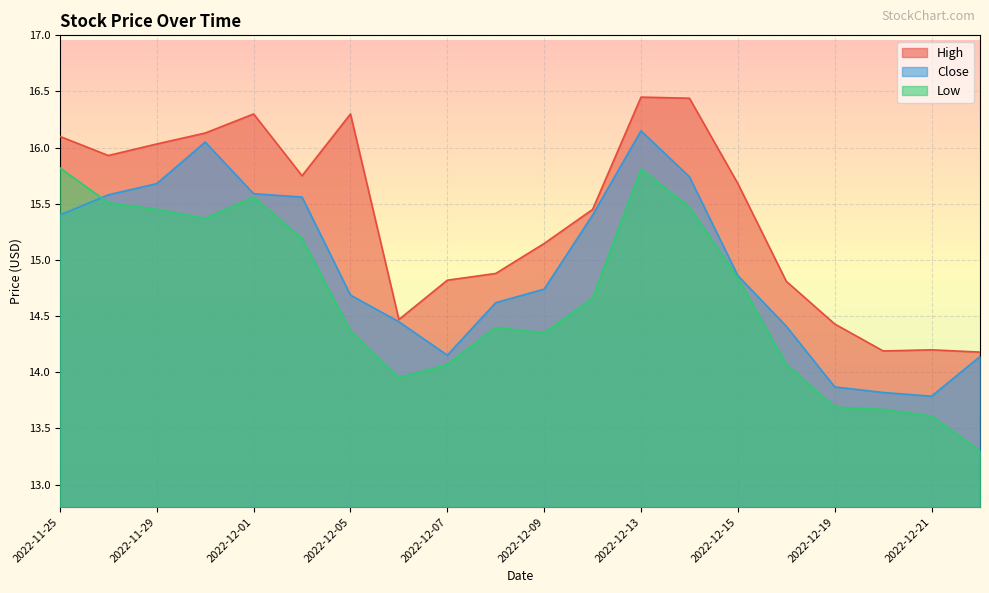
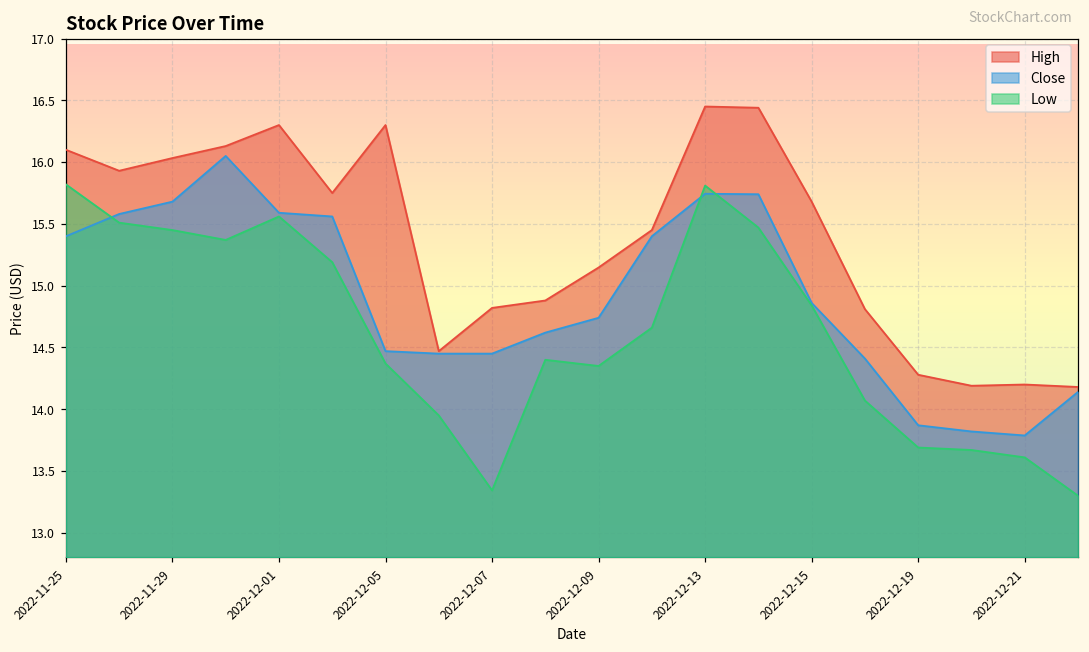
  {
    "High": {
      "2022-11-25": 16.10,
      "2022-11-29": 16.03,
      "2022-12-01": 16.30,
      "2022-12-05": 16.30,
      "2022-12-07": 14.82,
      "2022-12-09": 15.15,
      "2022-12-13": 16.45,
      "2022-12-15": 15.68,
-     "2022-12-19": 14.43,
+     "2022-12-19": 14.28,
      "2022-12-21": 14.20
    },
    "Close": {
      "2022-11-25": 15.40,
      "2022-11-29": 15.68,
      "2022-12-01": 15.59,
-     "2022-12-05": 14.69,
-     "2022-12-07": 14.15,
+     "2022-12-05": 14.47,
+     "2022-12-07": 14.45,
      "2022-12-09": 14.74,
-     "2022-12-13": 16.15,
+     "2022-12-13": 15.74,
      "2022-12-19": 13.87,
      "2022-12-21": 13.79
    },
    "Low": {
      "2022-11-25": 15.82,
      "2022-11-29": 15.45,
      "2022-12-01": 15.56,
      "2022-12-05": 14.37,
-     "2022-12-07": 14.07,
+     "2022-12-07": 13.34,
      "2022-12-09": 14.35,
      "2022-12-13": 15.81,
      "2022-12-19": 13.69,
      "2022-12-21": 13.61
    }
  }
